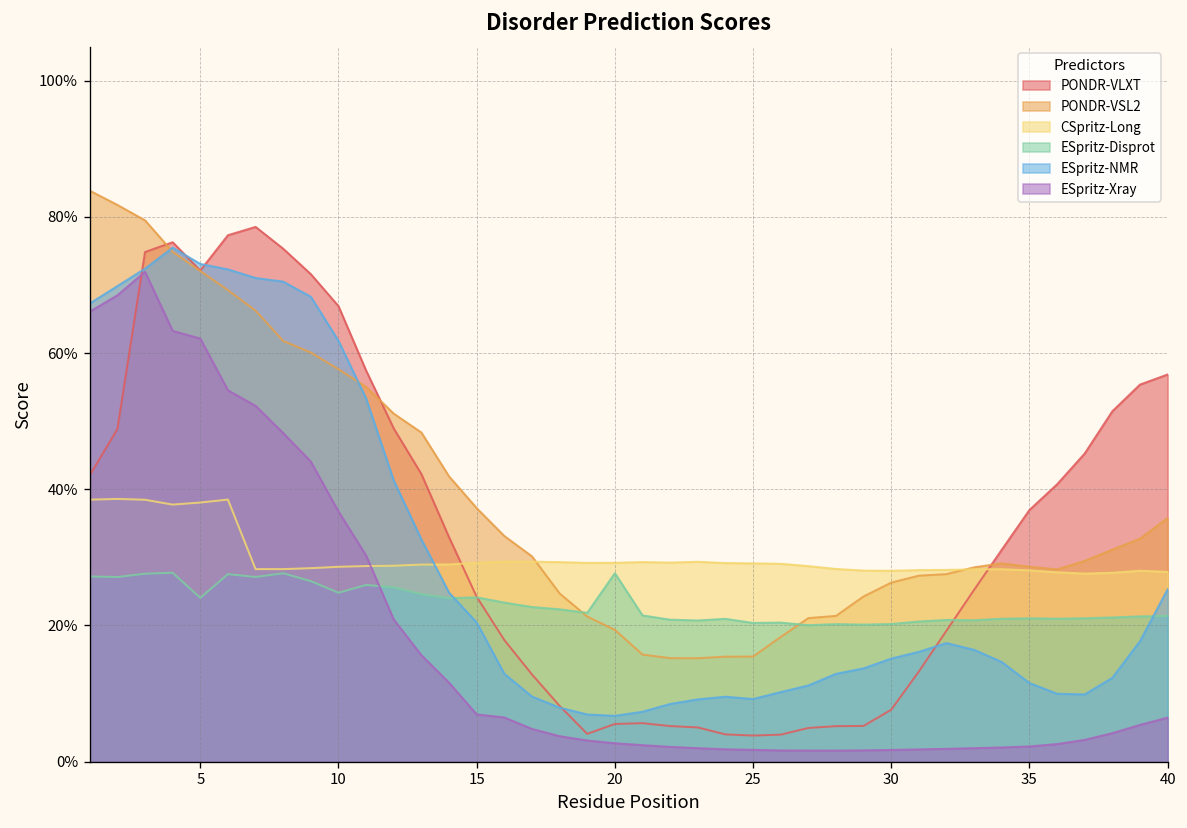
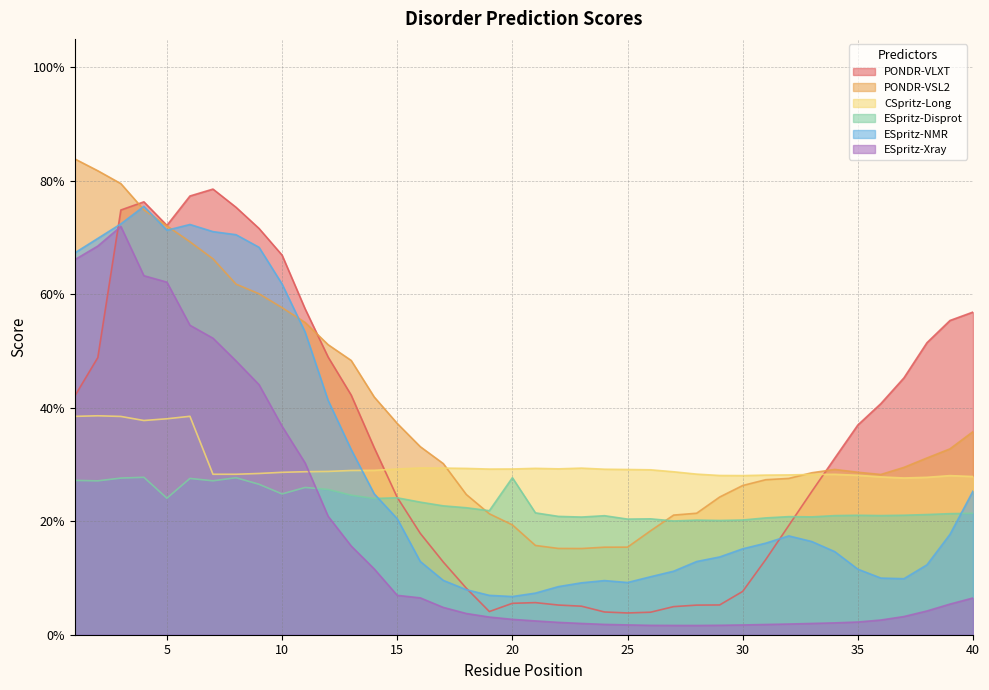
  {
    "ESpritz-Disprot": {
      "5": "24%",
      "10": "25%",
      "20": "28%",
      "25": "20%",
      "30": "20%",
      "35": "21%",
      "40": "21%"
    },
    "ESpritz-NMR": {
-     "5": "73%",
+     "5": "71%",
      "10": "62%",
      "15": "20%",
      "20": "7%",
      "25": "9%",
      "30": "15%",
      "35": "12%",
      "40": "25%"
    },
    "ESpritz-Xray": {
      "5": "62%",
      "10": "37%",
      "15": "7%",
      "20": "3%",
      "25": "2%",
      "30": "2%",
      "35": "2%",
      "40": "6%"
    }
  }
